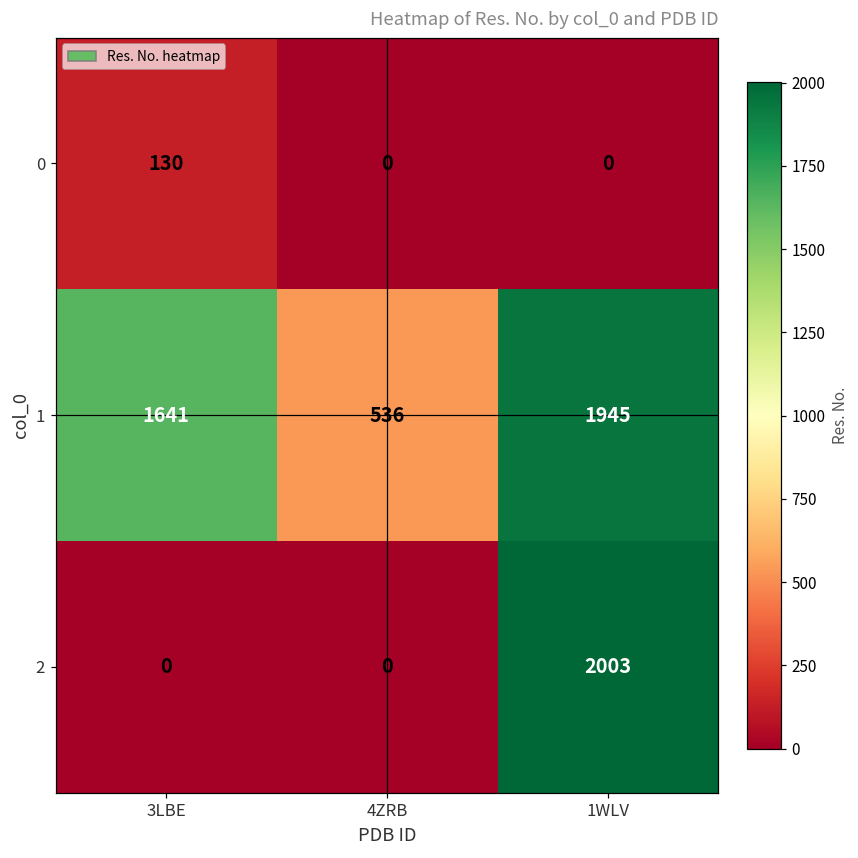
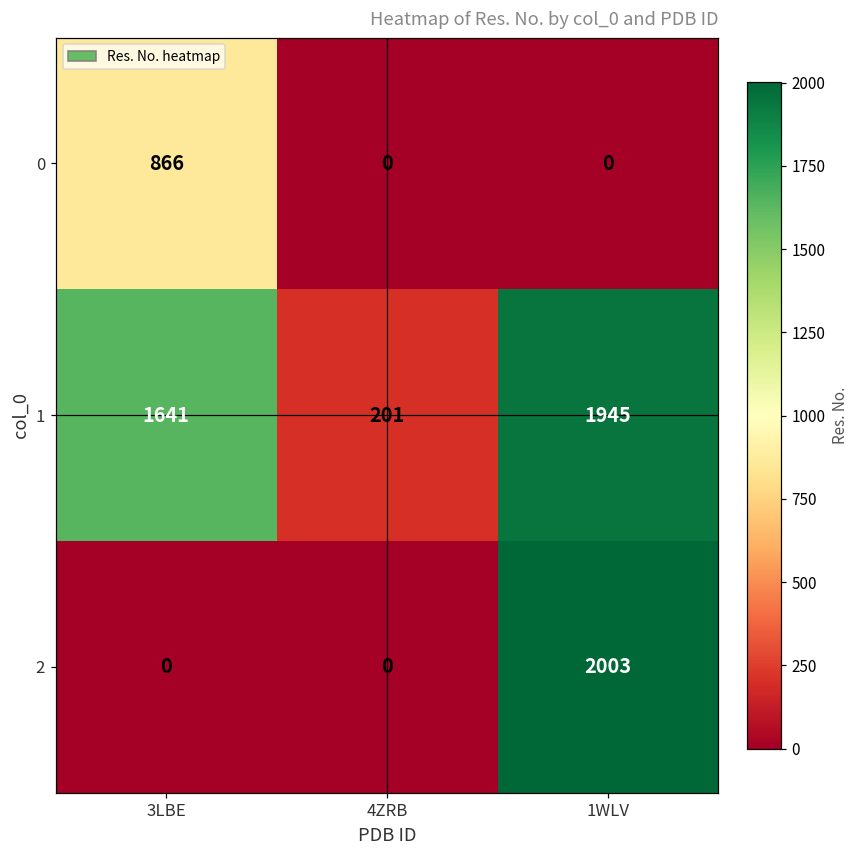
  {
    "0": {
-     "3LBE": 130,
+     "3LBE": 866,
      "4ZRB": 0,
      "1WLV": 0
    },
    "1": {
      "3LBE": 1641,
-     "4ZRB": 536,
+     "4ZRB": 201,
      "1WLV": 1945
    },
    "2": {
      "3LBE": 0,
      "4ZRB": 0,
      "1WLV": 2003
    }
  }
